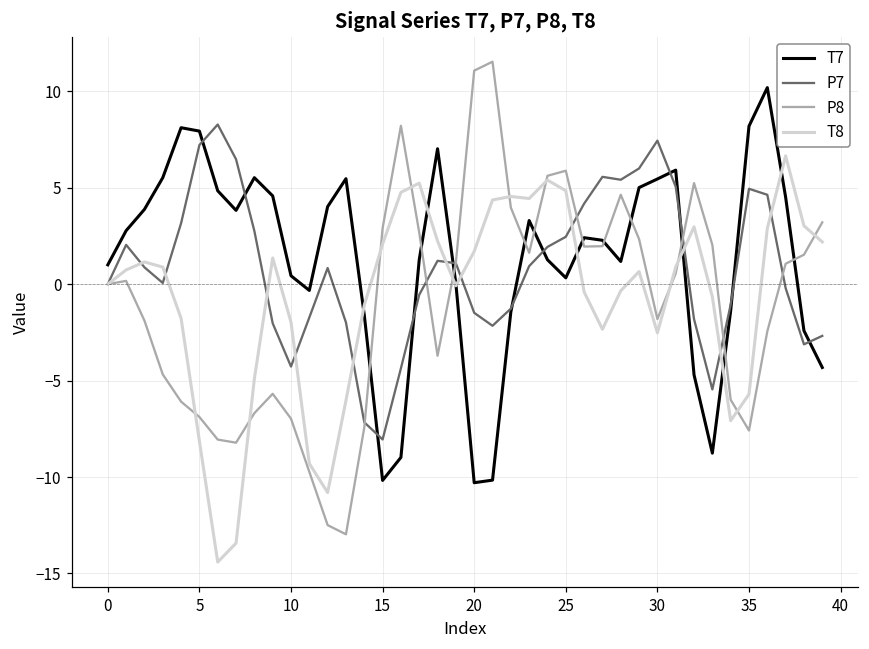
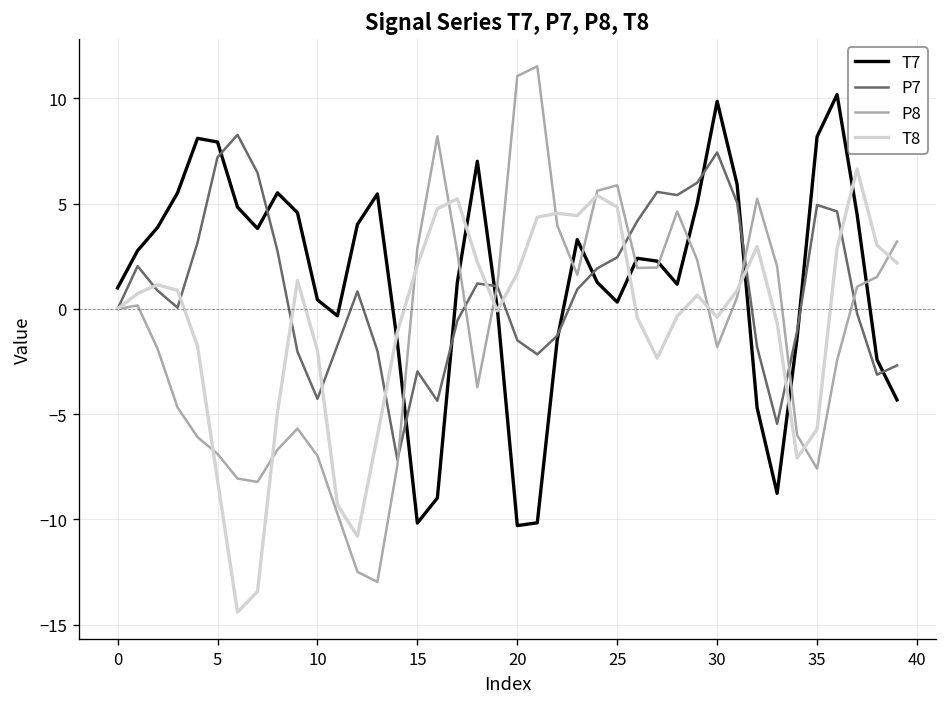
  {
    "T7": {
      "0": 1.0,
      "5": 7.9,
      "10": 0.4,
      "15": -10.2,
      "20": -10.3,
      "25": 0.3,
-     "30": 5.5,
+     "30": 9.9,
      "35": 8.2
    },
    "P7": {
      "5": 7.2,
      "10": -4.3,
-     "15": -8.1,
+     "15": -3.0,
      "20": -1.5,
      "25": 2.5,
      "30": 7.4,
      "35": 4.9
    },
    "P8": {
      "5": -6.9,
      "10": -7.0,
      "15": 2.9,
      "20": 11.1,
      "25": 5.9,
      "30": -1.8,
      "35": -7.6
    },
    "T8": {
      "5": -8.1,
      "10": -2.0,
      "15": 2.1,
      "20": 1.7,
      "25": 4.8,
-     "30": -2.5,
+     "30": -0.4,
      "35": -5.7
    }
  }
